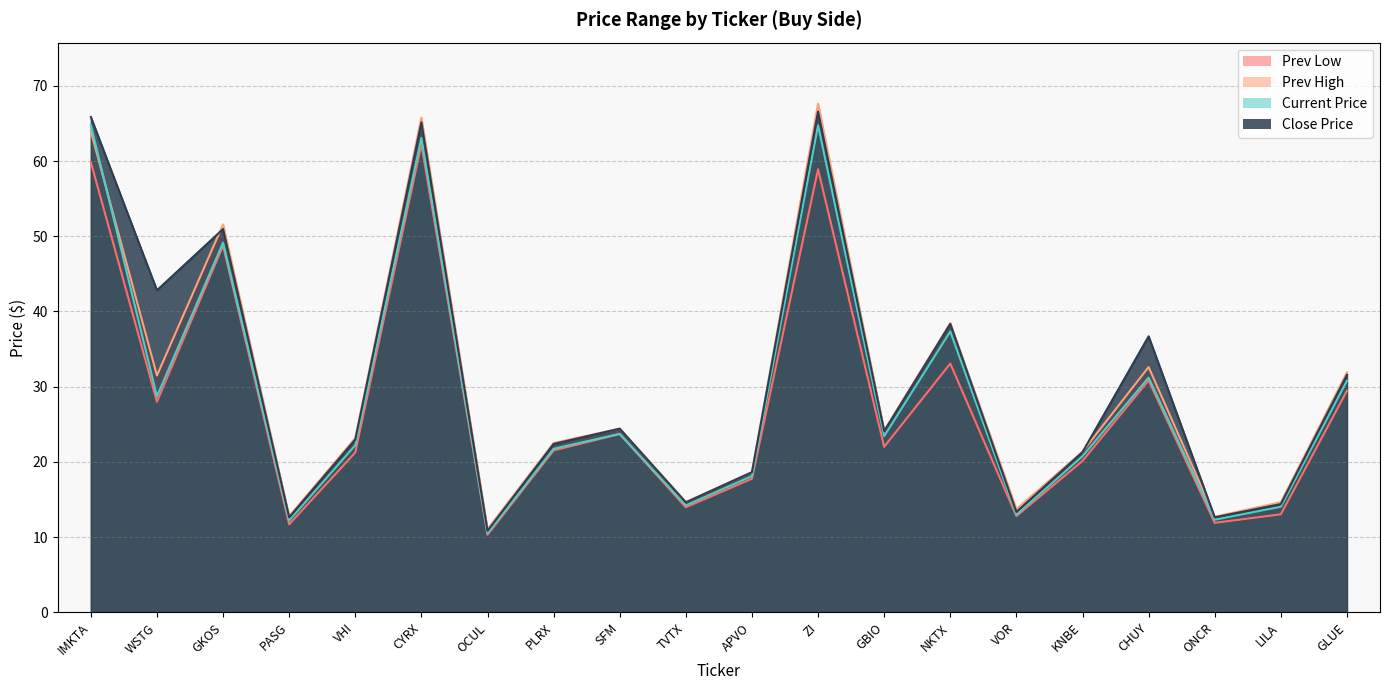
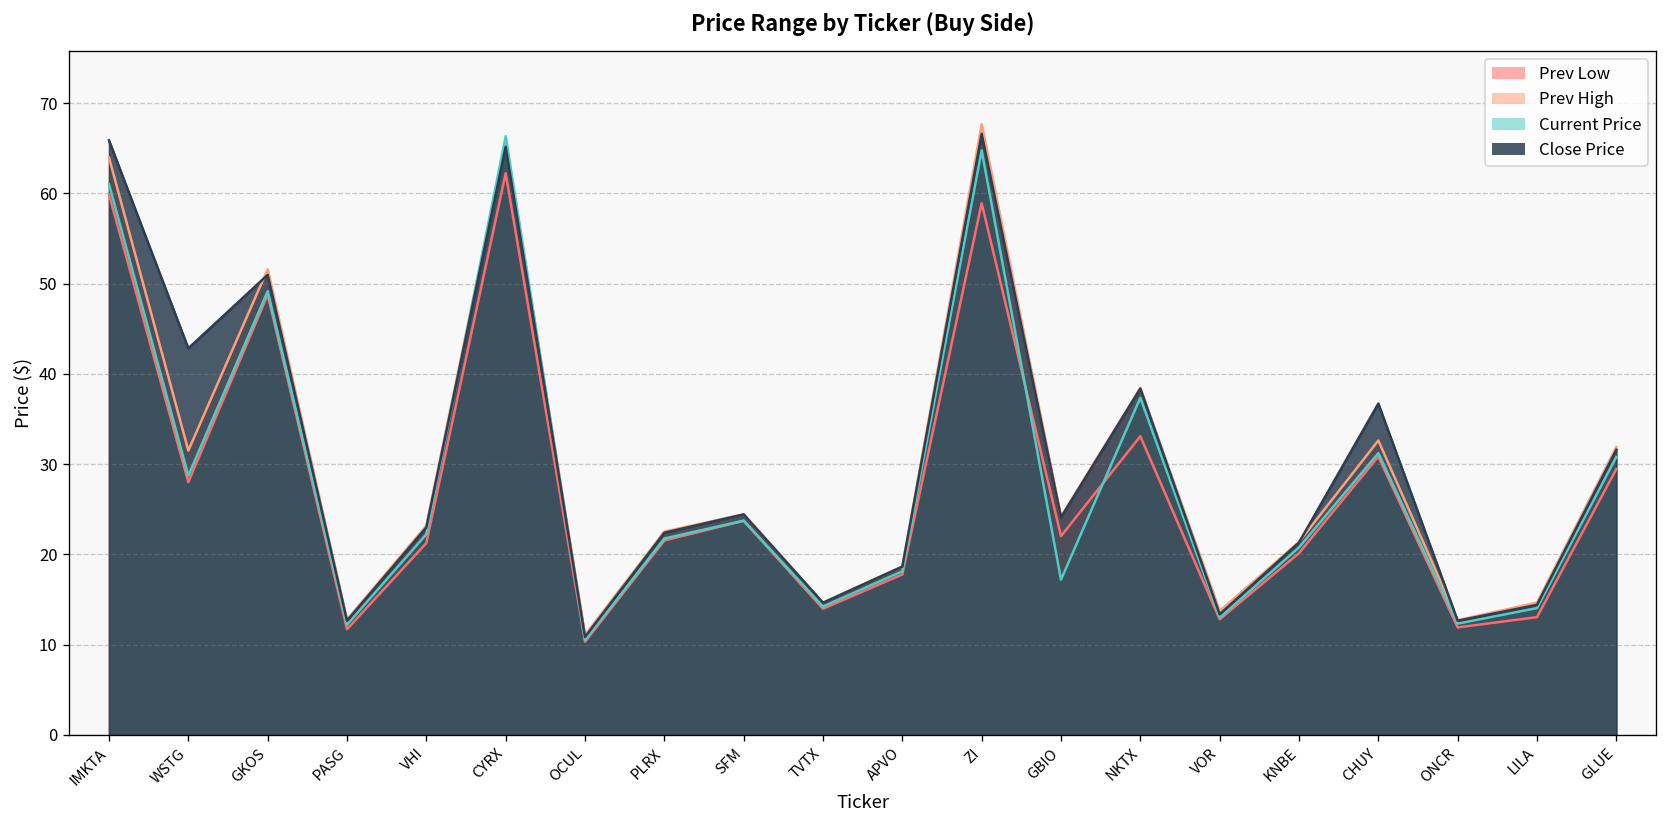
  {
    "Current Price": {
-     "IMKTA": 65,
+     "IMKTA": 61,
      "WSTG": 29,
      "GKOS": 49,
      "PASG": 12,
      "VHI": 22,
-     "CYRX": 63,
+     "CYRX": 66,
      "APVO": 18,
      "ZI": 65,
-     "GBIO": 23,
+     "GBIO": 17,
      "NKTX": 37,
      "KNBE": 21,
      "CHUY": 31,
      "LILA": 14,
      "GLUE": 31
    },
    "Close Price": {
      "IMKTA": 66,
      "WSTG": 43,
      "GKOS": 51,
      "CYRX": 65,
      "ZI": 67,
      "VOR": 13,
      "CHUY": 37
    }
  }
